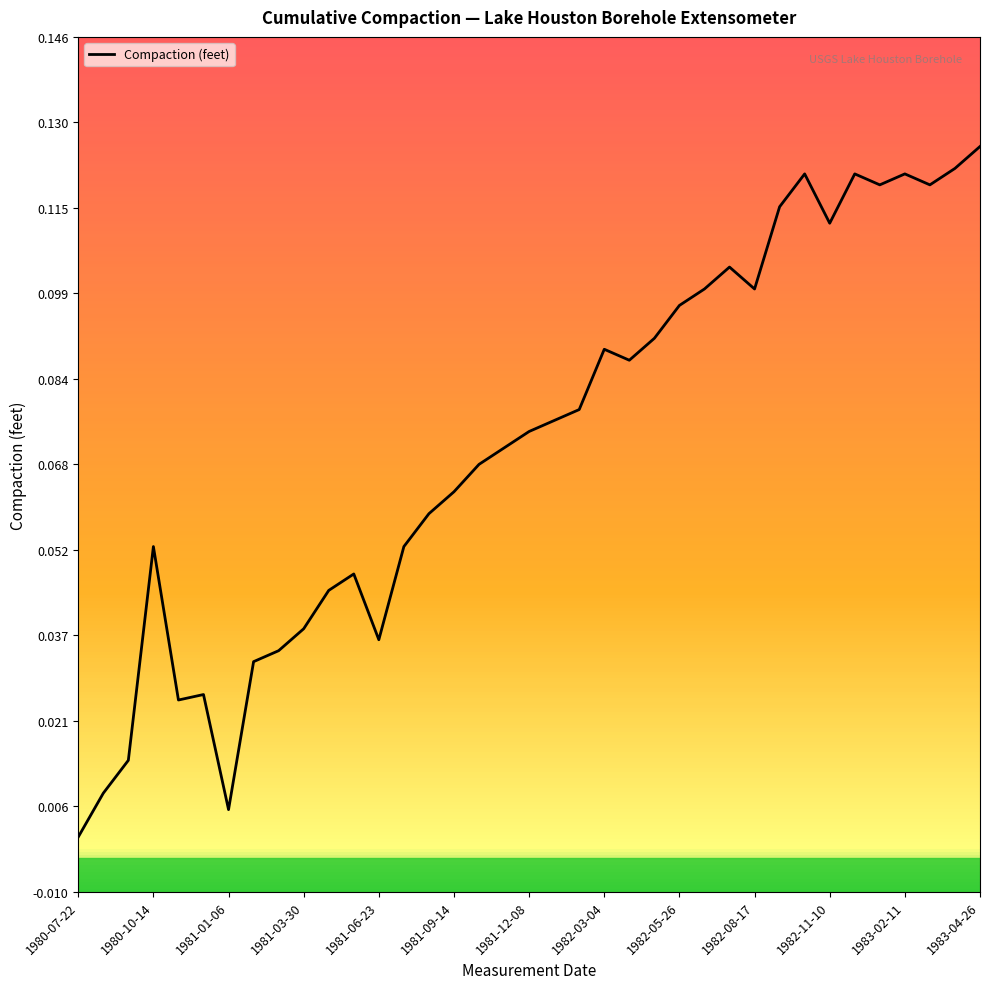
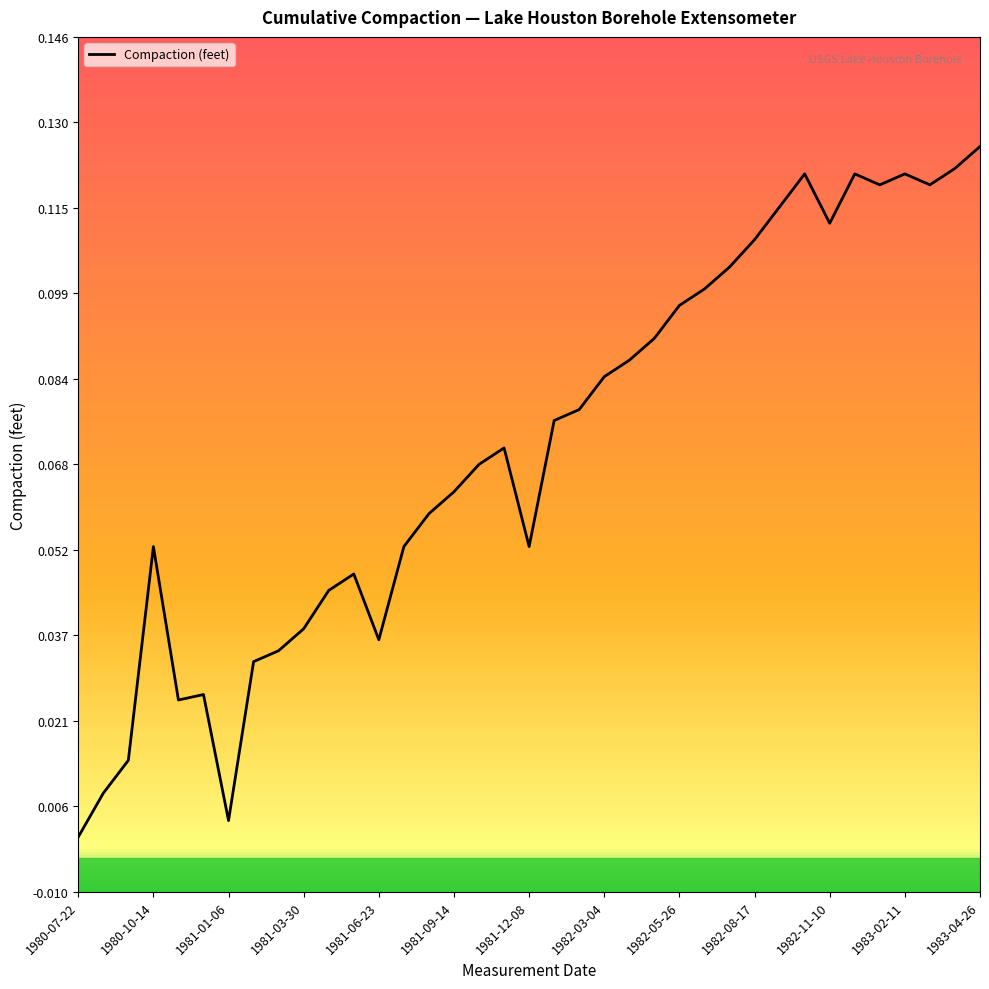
  {
    "1980-07-22": 0.000,
    "1980-10-14": 0.053,
-   "1981-01-06": 0.005,
+   "1981-01-06": 0.003,
    "1981-03-30": 0.038,
    "1981-06-23": 0.036,
    "1981-09-14": 0.063,
-   "1981-12-08": 0.074,
-   "1982-03-04": 0.089,
+   "1981-12-08": 0.053,
+   "1982-03-04": 0.084,
    "1982-05-26": 0.097,
-   "1982-08-17": 0.100,
+   "1982-08-17": 0.109,
    "1982-11-10": 0.112,
    "1983-02-11": 0.121,
    "1983-04-26": 0.126
  }
